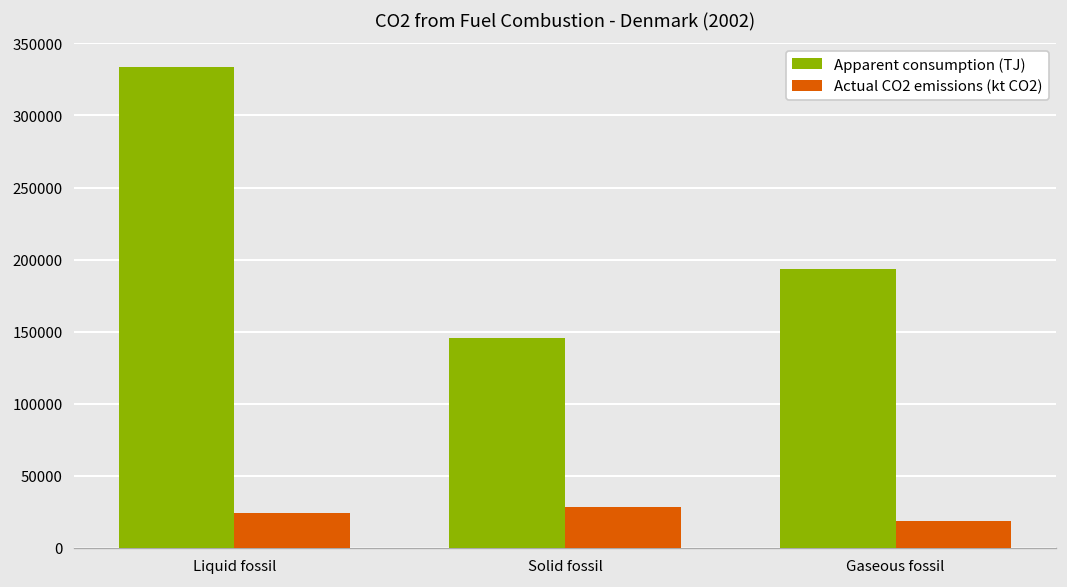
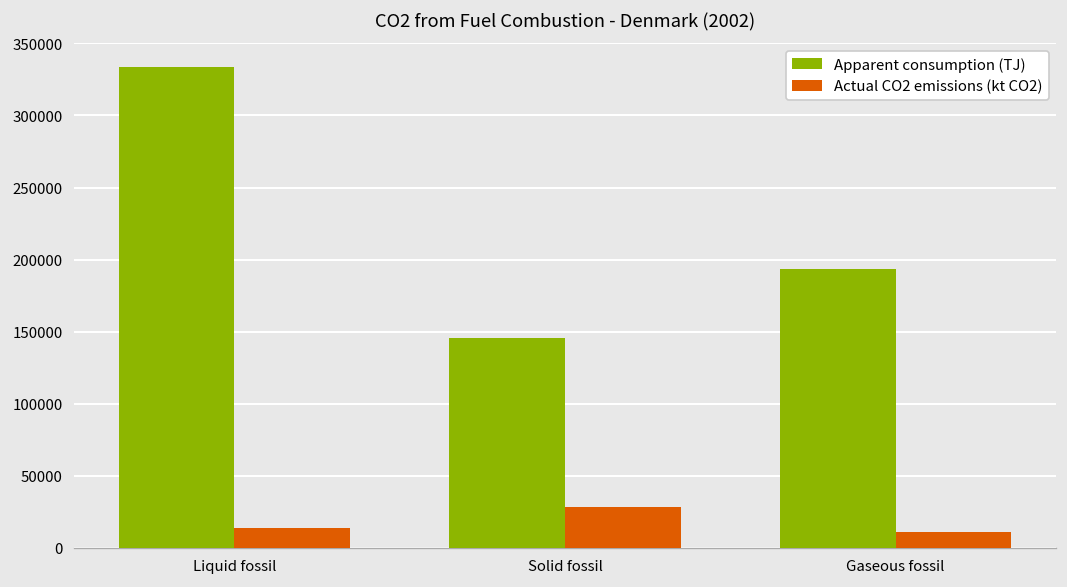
  {
    "Apparent consumption (TJ)": {
      "Liquid fossil": 333000,
      "Solid fossil": 146000,
      "Gaseous fossil": 194000
    },
    "Actual CO2 emissions (kt CO2)": {
-     "Liquid fossil": 24000,
+     "Liquid fossil": 14000,
      "Solid fossil": 29000,
-     "Gaseous fossil": 19000
+     "Gaseous fossil": 11000
    }
  }
